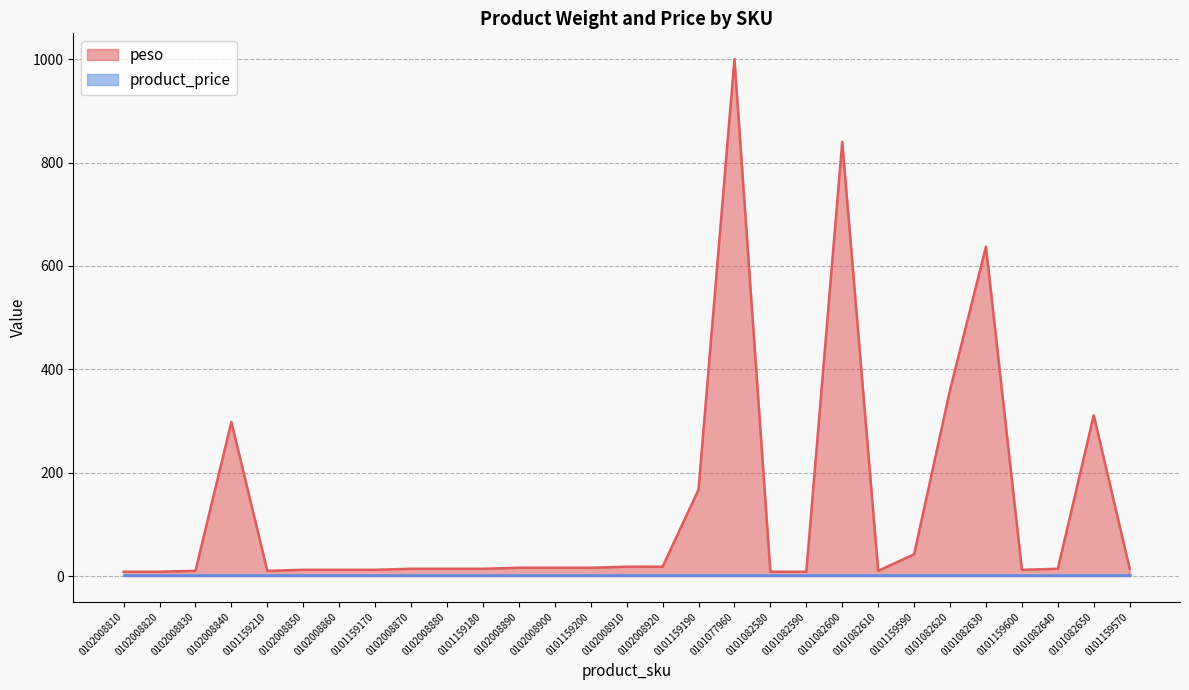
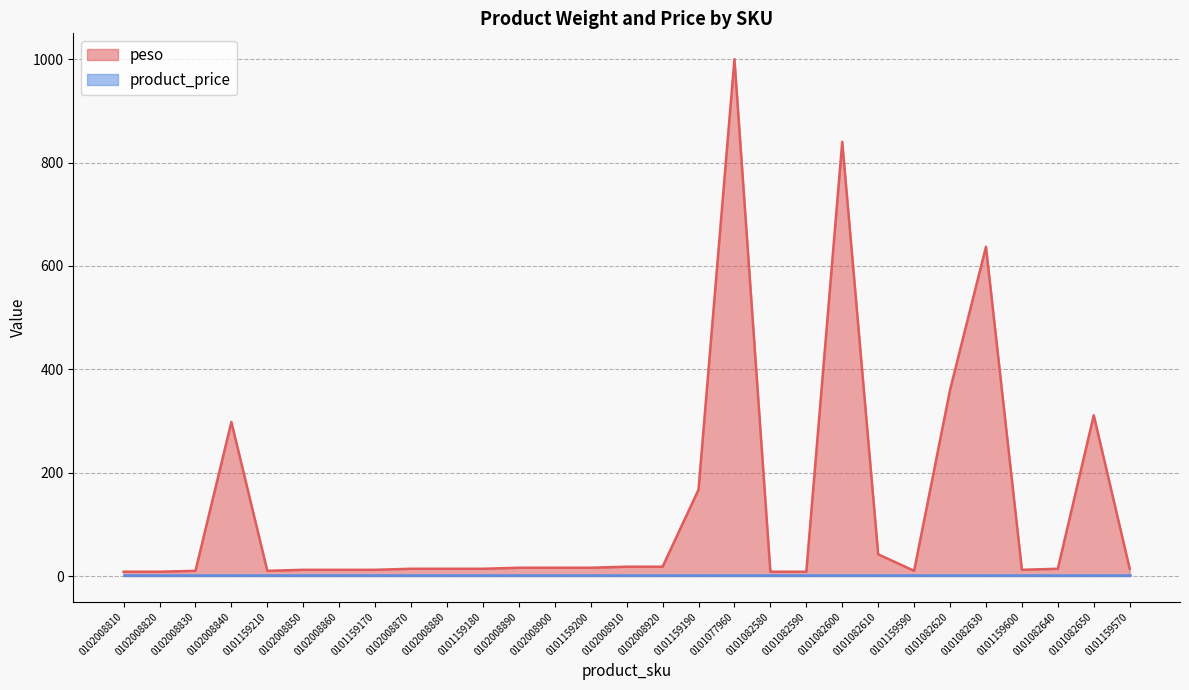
  {
    "peso": {
      "0102008810": 10,
      "0102008820": 10,
      "0102008830": 10,
      "0102008840": 300,
      "0101159210": 10,
      "0102008850": 10,
      "0102008860": 10,
      "0101159170": 10,
      "0102008870": 10,
      "0102008880": 10,
      "0101159180": 10,
      "0102008890": 20,
      "0102008900": 20,
      "0101159200": 20,
      "0102008910": 20,
      "0102008920": 20,
      "0101159190": 170,
      "0101077960": 1000,
      "0101082580": 10,
      "0101082590": 10,
      "0101082600": 840,
-     "0101082610": 10,
-     "0101159590": 40,
+     "0101082610": 40,
+     "0101159590": 10,
      "0101082620": 360,
      "0101082630": 640,
      "0101159600": 10,
      "0101082640": 10,
      "0101082650": 310,
      "0101159570": 10
    },
    "product_price": {
      "0102008810": 0,
      "0102008820": 0,
      "0102008830": 0,
      "0102008840": 0,
      "0101159210": 0,
      "0102008850": 0,
      "0102008860": 0,
      "0101159170": 0,
      "0102008870": 0,
      "0102008880": 0,
      "0101159180": 0,
      "0102008890": 0,
      "0102008900": 0,
      "0101159200": 0,
      "0102008910": 0,
      "0102008920": 0,
      "0101159190": 0,
      "0101077960": 0,
      "0101082580": 0,
      "0101082590": 0,
      "0101082600": 0,
      "0101082610": 0,
      "0101159590": 0,
      "0101082620": 0,
      "0101082630": 0,
      "0101159600": 0,
      "0101082640": 0,
      "0101082650": 0,
      "0101159570": 0
    }
  }
